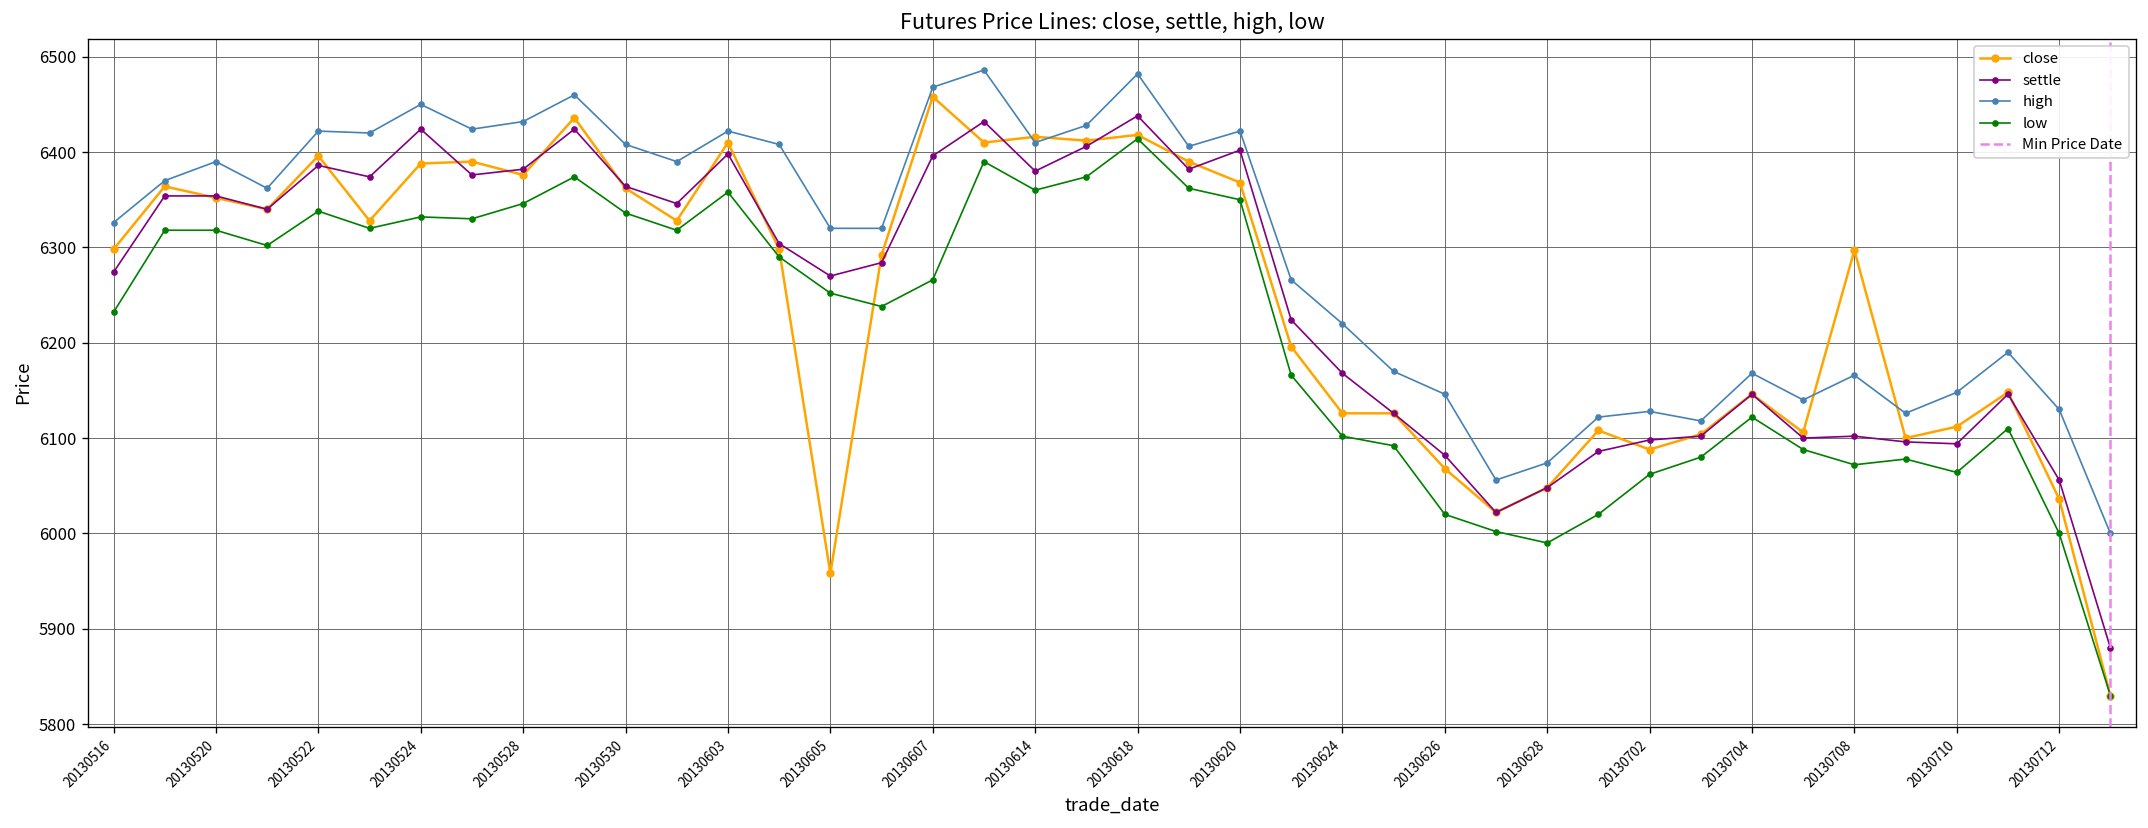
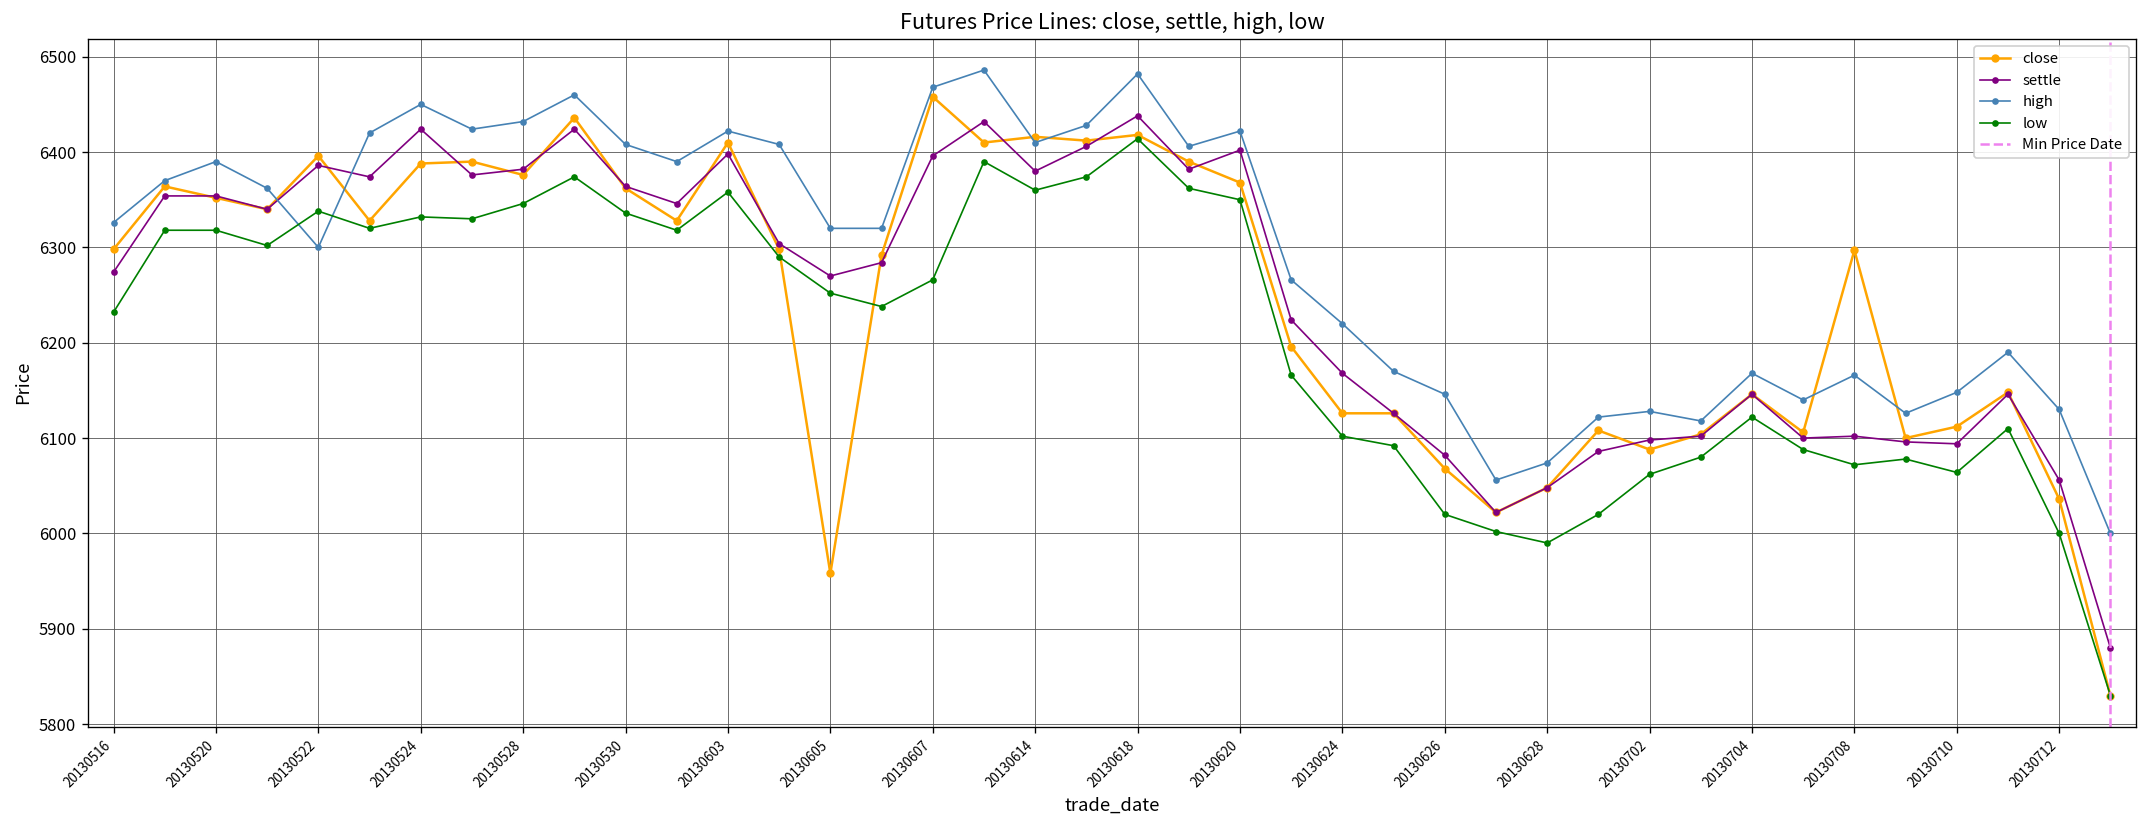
  {
    "close": {
      "20130516": 6300,
      "20130522": 6400,
      "20130524": 6390,
      "20130528": 6380,
      "20130603": 6410,
      "20130605": 5960,
      "20130607": 6460,
      "20130614": 6420,
      "20130618": 6420,
      "20130620": 6370,
      "20130624": 6130,
      "20130626": 6070,
      "20130702": 6090,
      "20130708": 6300,
      "20130710": 6110,
      "20130712": 6040
    },
    "settle": {
      "20130516": 6270,
      "20130522": 6390,
      "20130524": 6420,
      "20130528": 6380,
      "20130603": 6400,
      "20130605": 6270,
      "20130607": 6400,
      "20130614": 6380,
      "20130618": 6440,
      "20130620": 6400,
      "20130624": 6170,
      "20130626": 6080,
      "20130702": 6100,
      "20130708": 6100,
      "20130710": 6090,
      "20130712": 6060
    },
    "high": {
      "20130516": 6330,
      "20130520": 6390,
-     "20130522": 6420,
+     "20130522": 6300,
      "20130524": 6450,
      "20130528": 6430,
      "20130530": 6410,
      "20130603": 6420,
      "20130605": 6320,
      "20130607": 6470,
      "20130614": 6410,
      "20130618": 6480,
      "20130620": 6420,
      "20130624": 6220,
      "20130626": 6150,
      "20130628": 6070,
      "20130702": 6130,
      "20130704": 6170,
      "20130708": 6170,
      "20130710": 6150,
      "20130712": 6130
    },
    "low": {
      "20130516": 6230,
      "20130520": 6320,
      "20130522": 6340,
      "20130524": 6330,
      "20130528": 6350,
      "20130530": 6340,
      "20130603": 6360,
      "20130605": 6250,
      "20130607": 6270,
      "20130614": 6360,
      "20130618": 6410,
      "20130620": 6350,
      "20130624": 6100,
      "20130626": 6020,
      "20130628": 5990,
      "20130702": 6060,
      "20130704": 6120,
      "20130708": 6070,
      "20130710": 6060,
      "20130712": 6000
    }
  }
